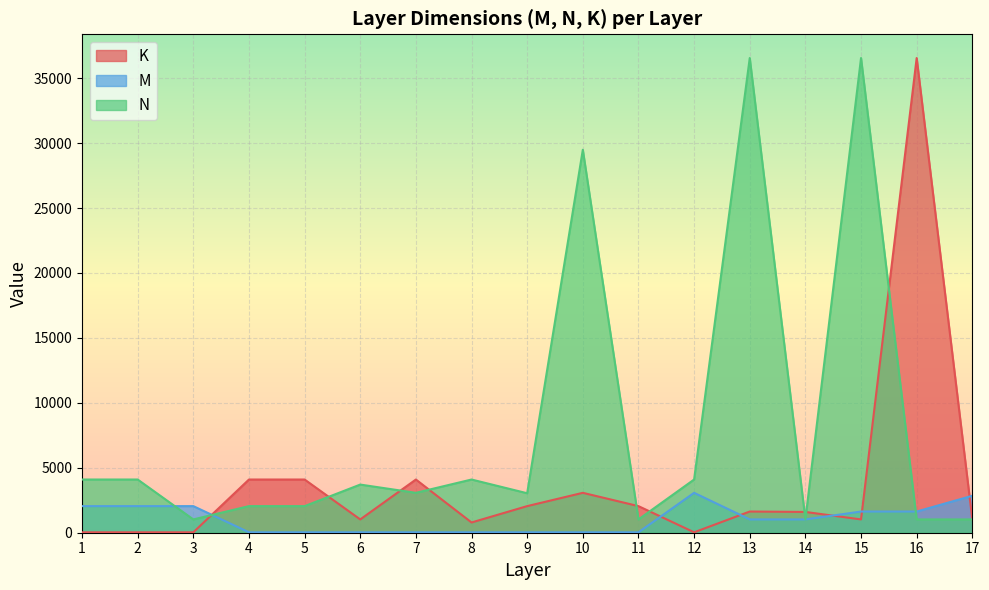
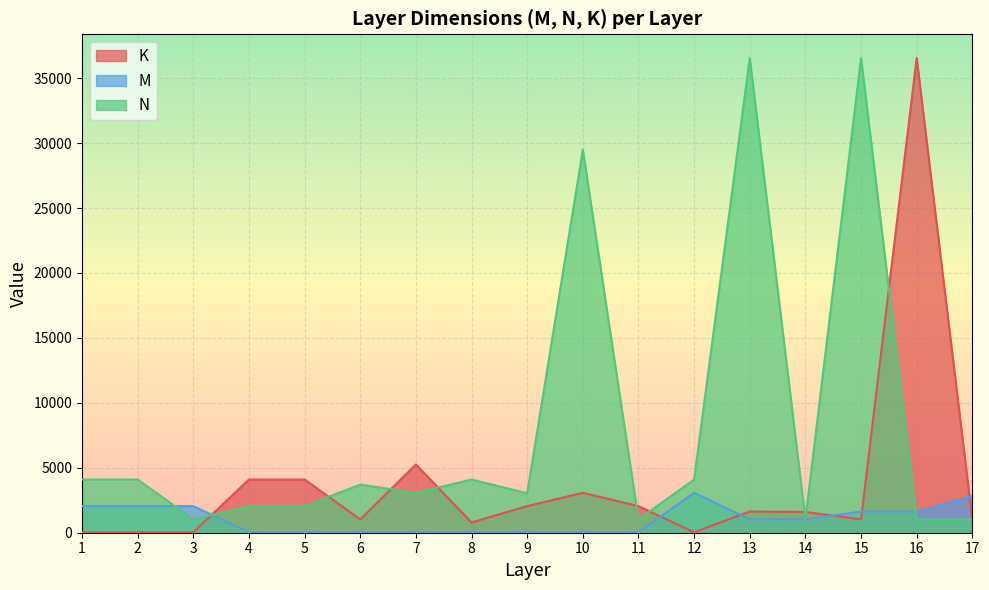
  {
    "K": {
      "1": 0,
      "2": 0,
      "3": 0,
      "4": 4100,
      "5": 4100,
      "6": 1000,
-     "7": 4100,
+     "7": 5300,
      "8": 800,
      "9": 2000,
      "10": 3100,
      "11": 2000,
      "12": 0,
      "13": 1600,
      "14": 1600,
      "15": 1000,
      "16": 36500
    },
    "M": {
      "1": 2000,
      "2": 2000,
      "3": 2000,
      "4": 0,
      "5": 0,
      "6": 0,
      "7": 0,
      "8": 0,
      "9": 0,
      "10": 0,
      "11": 0,
      "12": 3100,
      "13": 1000,
      "15": 1600,
      "16": 1600,
      "17": 2800
    },
    "N": {
      "1": 4100,
      "2": 4100,
      "3": 1000,
      "4": 2000,
      "5": 2000,
      "6": 3700,
      "7": 3100,
      "8": 4100,
      "9": 3000,
      "10": 29500,
      "11": 1000,
      "12": 4100,
      "13": 36500,
      "15": 36500,
      "16": 1000
    }
  }
